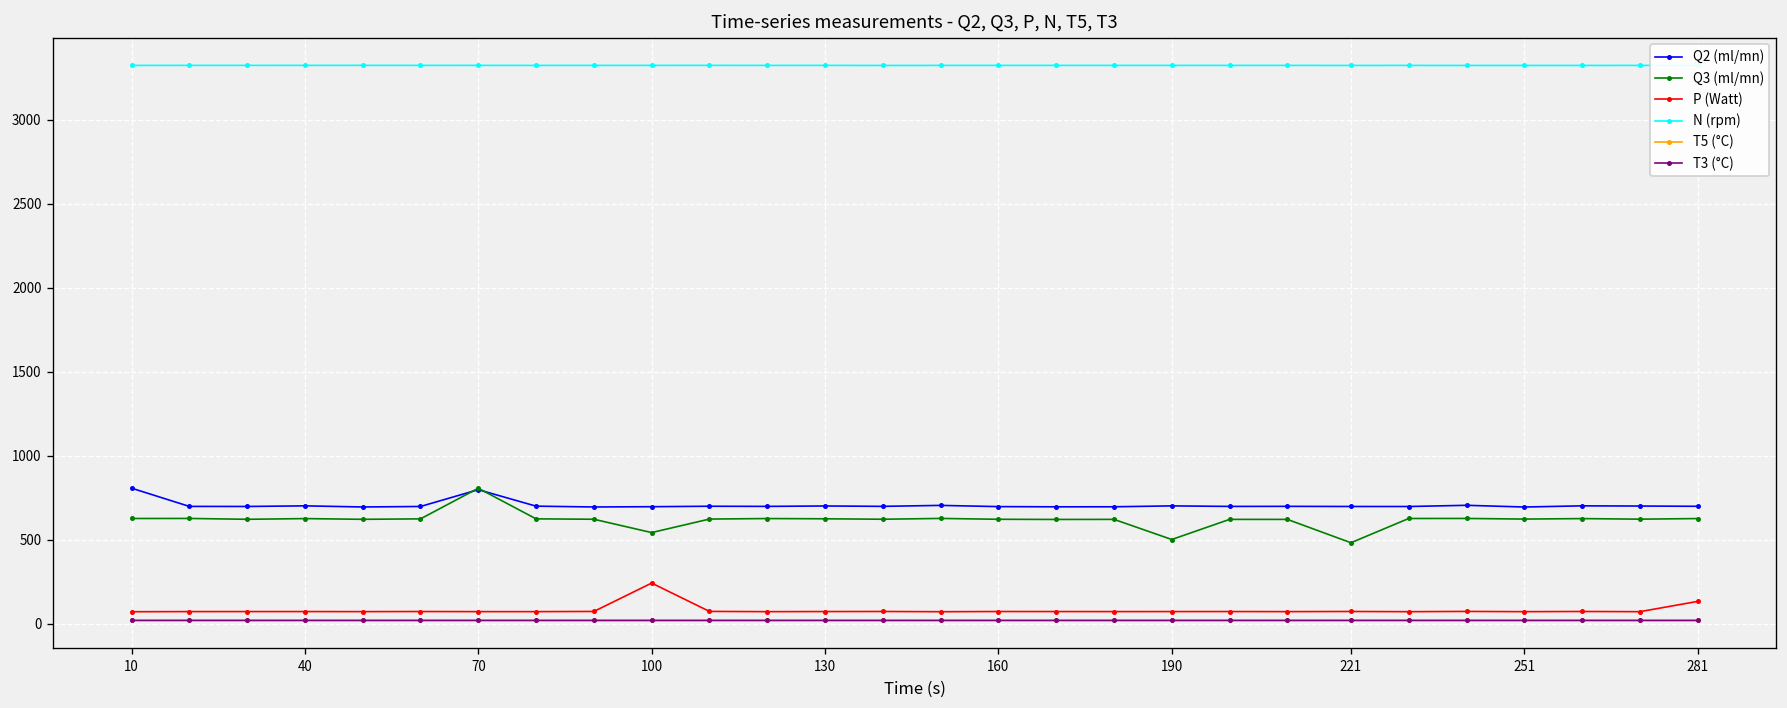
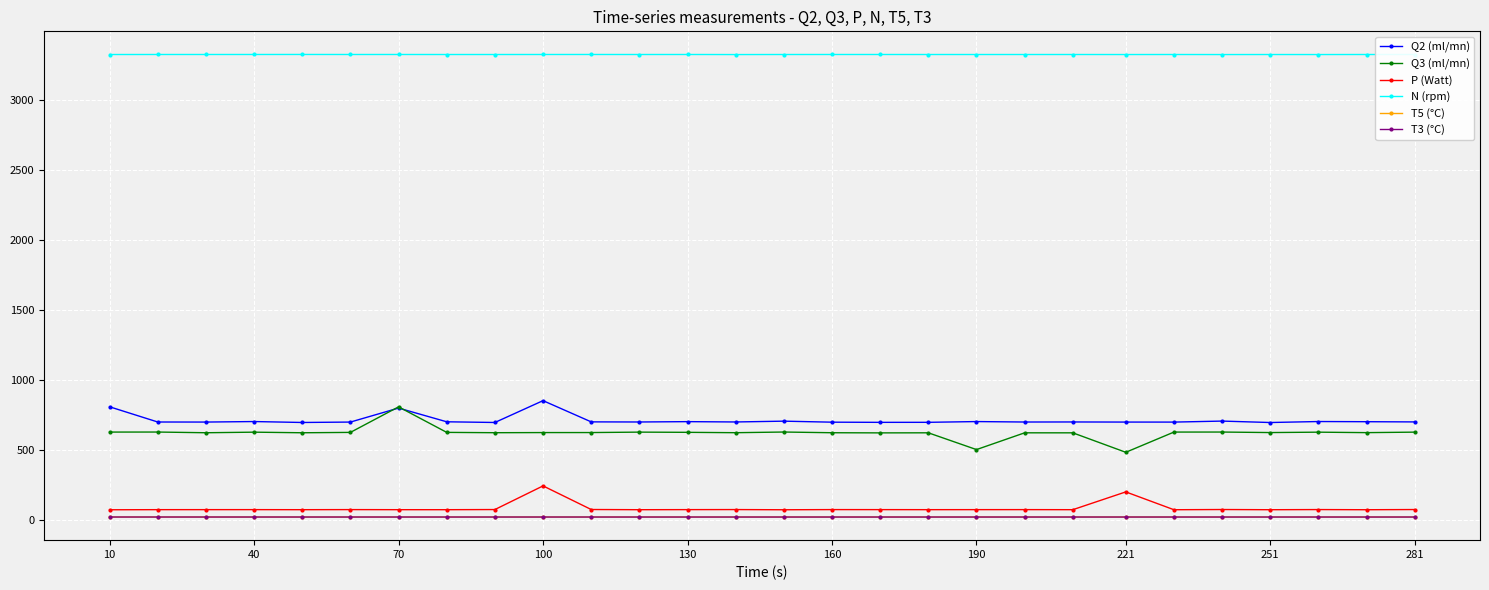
  {
    "Q2 (ml/mn)": {
      "10": 810,
      "40": 700,
-     "100": 700,
+     "100": 850,
      "130": 700,
      "160": 700,
      "190": 700,
      "221": 700,
      "251": 700,
      "281": 700
    },
    "Q3 (ml/mn)": {
      "10": 630,
      "40": 630,
-     "100": 540,
+     "100": 620,
      "130": 630,
      "160": 620,
      "190": 500,
      "221": 480,
      "251": 620,
      "281": 630
    },
    "P (Watt)": {
      "10": 70,
      "40": 70,
      "70": 70,
      "100": 240,
      "130": 70,
      "160": 70,
      "190": 70,
-     "221": 70,
+     "221": 200,
      "251": 70,
-     "281": 130
+     "281": 70
    },
    "N (rpm)": {
      "10": 3320,
      "40": 3320,
      "70": 3320,
      "100": 3320,
      "130": 3320,
      "160": 3320,
      "190": 3320,
      "221": 3320,
      "251": 3320
    },
    "T3 (°C)": {
      "10": 20,
      "40": 20,
      "70": 20,
      "100": 20,
      "130": 20,
      "160": 20,
      "190": 20,
      "221": 20,
      "251": 20,
      "281": 20
    }
  }
